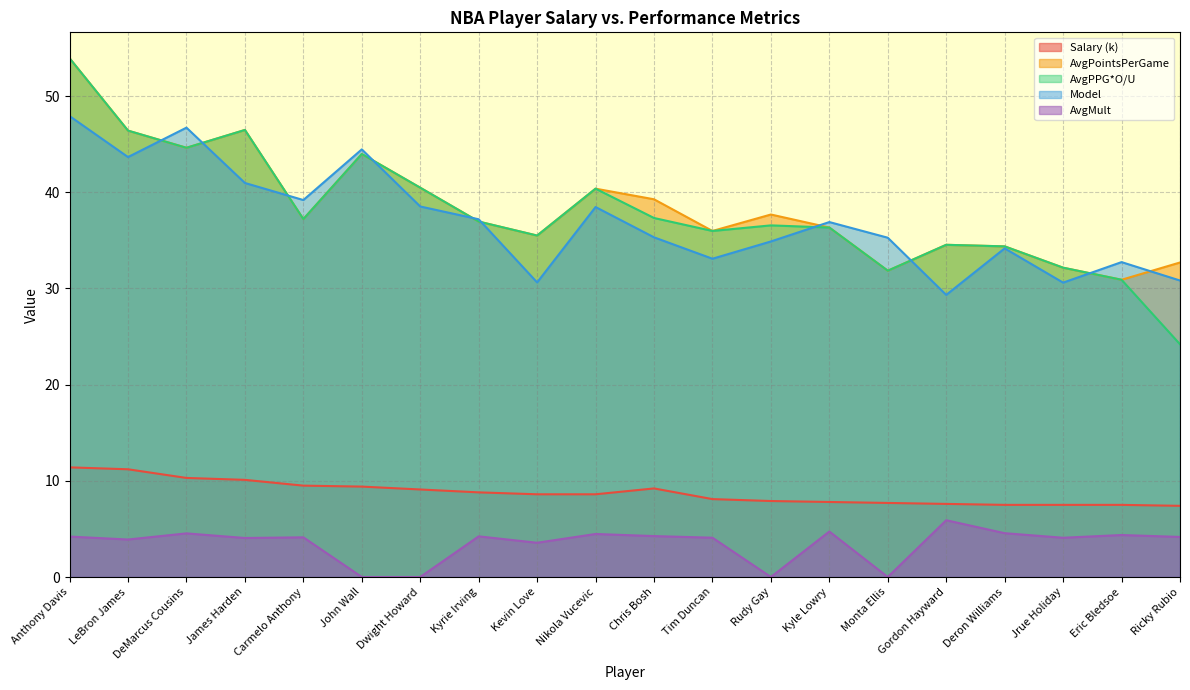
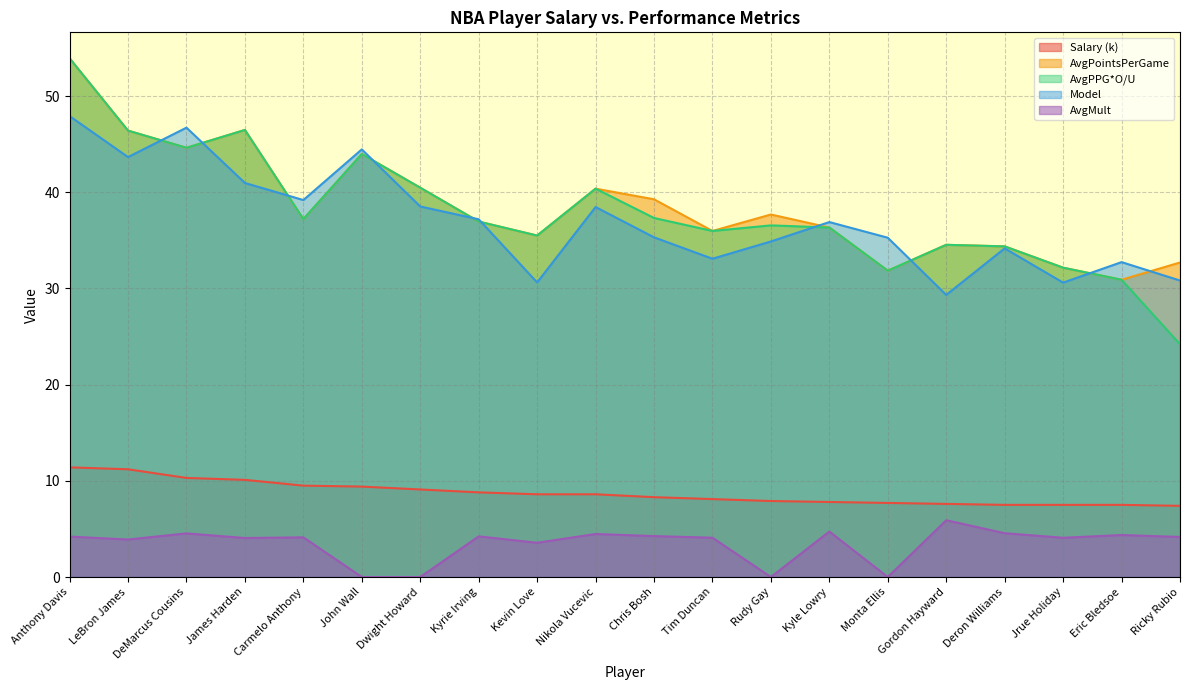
  {
    "Salary (k)": {
      "Anthony Davis": 11,
      "LeBron James": 11,
      "DeMarcus Cousins": 10,
      "James Harden": 10,
      "Carmelo Anthony": 10,
      "John Wall": 9,
      "Dwight Howard": 9,
      "Kyrie Irving": 9,
      "Kevin Love": 9,
      "Nikola Vucevic": 9,
-     "Chris Bosh": 9,
+     "Chris Bosh": 8,
      "Tim Duncan": 8,
      "Rudy Gay": 8,
      "Kyle Lowry": 8,
      "Monta Ellis": 8,
      "Gordon Hayward": 8,
      "Deron Williams": 8,
      "Jrue Holiday": 8,
      "Eric Bledsoe": 8,
      "Ricky Rubio": 7
    },
    "AvgPointsPerGame": {
      "Chris Bosh": 39,
      "Rudy Gay": 38,
      "Ricky Rubio": 33
    },
    "AvgPPG*O/U": {
      "Chris Bosh": 37,
      "Rudy Gay": 37,
      "Ricky Rubio": 24
    },
    "Model": {
      "Anthony Davis": 48,
      "LeBron James": 44,
      "DeMarcus Cousins": 47,
      "James Harden": 41,
      "Carmelo Anthony": 39,
      "John Wall": 44,
      "Dwight Howard": 39,
      "Kevin Love": 31,
      "Nikola Vucevic": 38,
      "Chris Bosh": 35,
      "Tim Duncan": 33,
      "Rudy Gay": 35,
      "Kyle Lowry": 37,
      "Monta Ellis": 35,
      "Gordon Hayward": 29,
      "Jrue Holiday": 31,
      "Eric Bledsoe": 33,
      "Ricky Rubio": 31
    },
    "AvgMult": {
      "Anthony Davis": 4,
      "LeBron James": 4,
      "DeMarcus Cousins": 5,
      "James Harden": 4,
      "Carmelo Anthony": 4,
      "John Wall": 0,
      "Dwight Howard": 0,
      "Kyrie Irving": 4,
      "Kevin Love": 4,
      "Nikola Vucevic": 4,
      "Chris Bosh": 4,
      "Tim Duncan": 4,
      "Rudy Gay": 0,
      "Kyle Lowry": 5,
      "Monta Ellis": 0,
      "Gordon Hayward": 6,
      "Deron Williams": 5,
      "Jrue Holiday": 4,
      "Eric Bledsoe": 4,
      "Ricky Rubio": 4
    }
  }
